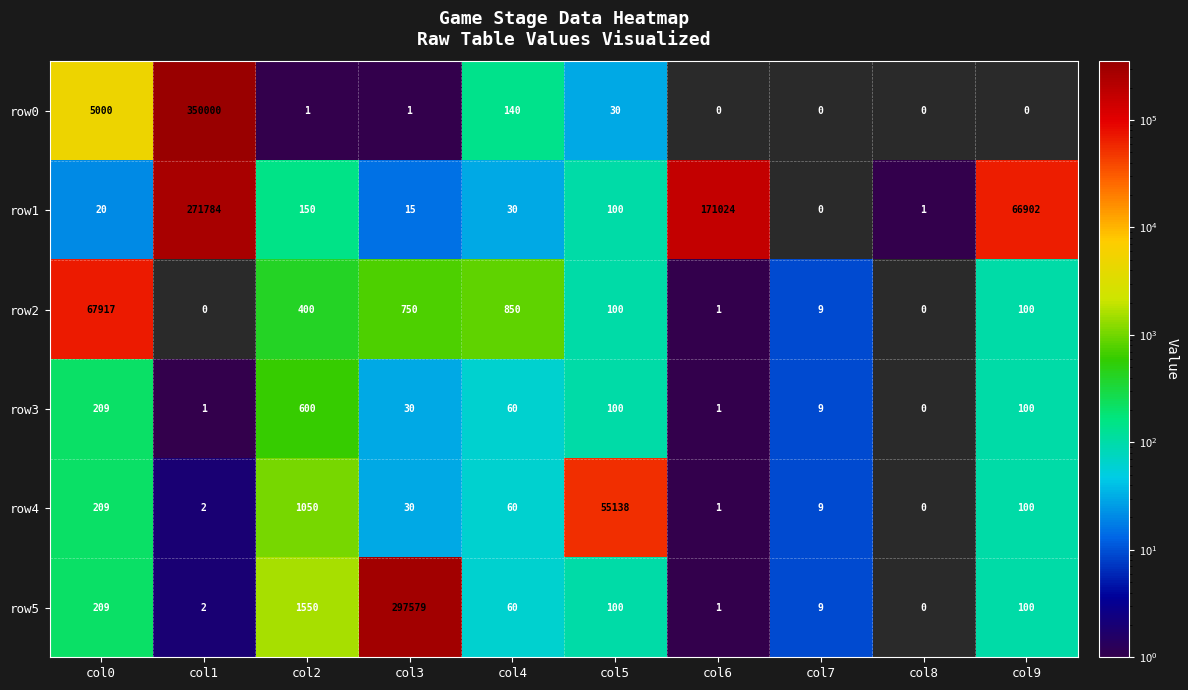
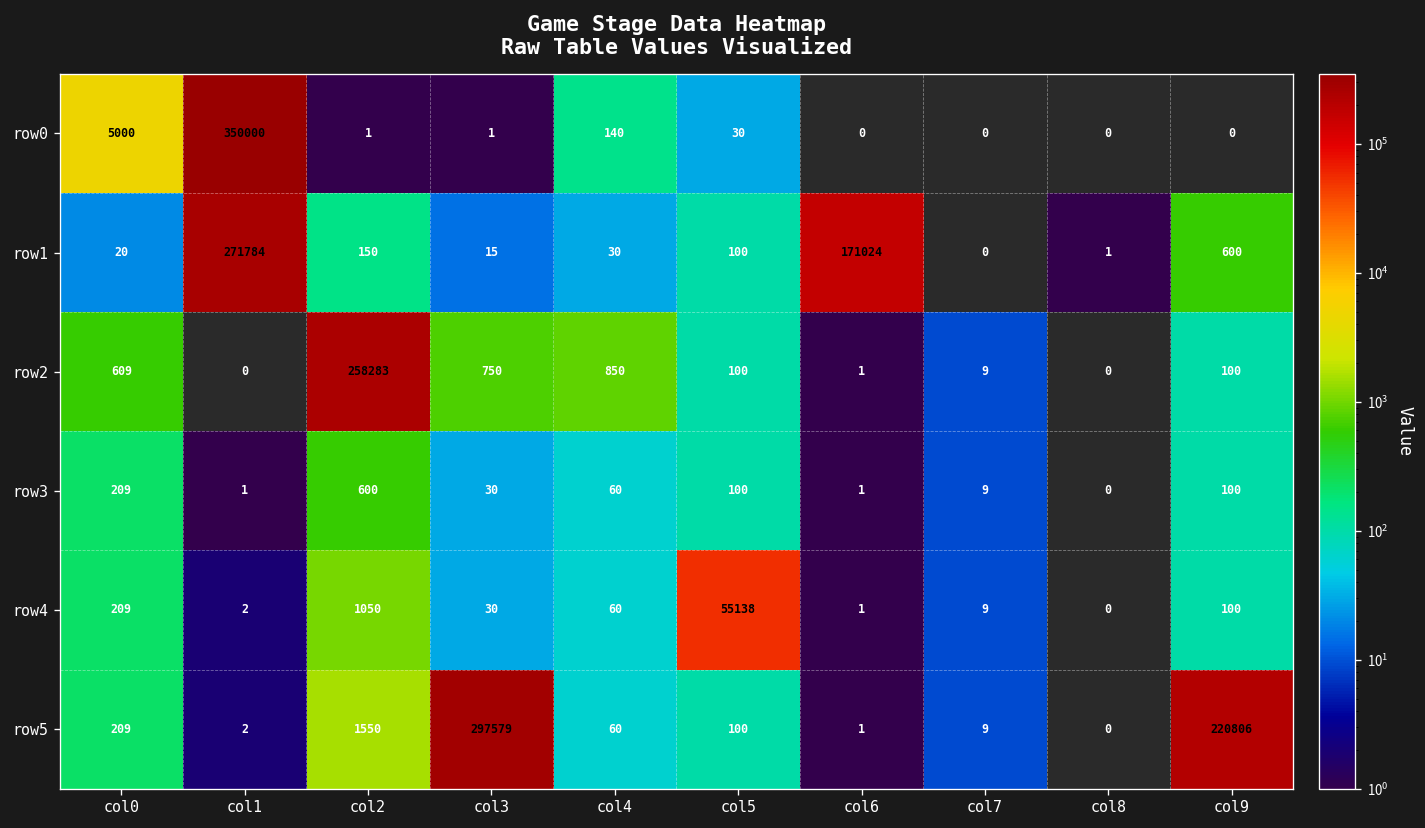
  {
    "row0": {
      "col0": 5000,
      "col1": 350000,
      "col2": 1,
      "col3": 1,
      "col4": 140,
      "col5": 30,
      "col6": 0,
      "col7": 0,
      "col8": 0,
      "col9": 0
    },
    "row1": {
      "col0": 20,
      "col1": 271784,
      "col2": 150,
      "col3": 15,
      "col4": 30,
      "col5": 100,
      "col6": 171024,
      "col7": 0,
      "col8": 1,
-     "col9": 66902
+     "col9": 600
    },
    "row2": {
-     "col0": 67917,
+     "col0": 609,
      "col1": 0,
-     "col2": 400,
+     "col2": 258283,
      "col3": 750,
      "col4": 850,
      "col5": 100,
      "col6": 1,
      "col7": 9,
      "col8": 0,
      "col9": 100
    },
    "row3": {
      "col0": 209,
      "col1": 1,
      "col2": 600,
      "col3": 30,
      "col4": 60,
      "col5": 100,
      "col6": 1,
      "col7": 9,
      "col8": 0,
      "col9": 100
    },
    "row4": {
      "col0": 209,
      "col1": 2,
      "col2": 1050,
      "col3": 30,
      "col4": 60,
      "col5": 55138,
      "col6": 1,
      "col7": 9,
      "col8": 0,
      "col9": 100
    },
    "row5": {
      "col0": 209,
      "col1": 2,
      "col2": 1550,
      "col3": 297579,
      "col4": 60,
      "col5": 100,
      "col6": 1,
      "col7": 9,
      "col8": 0,
-     "col9": 100
+     "col9": 220806
    }
  }
